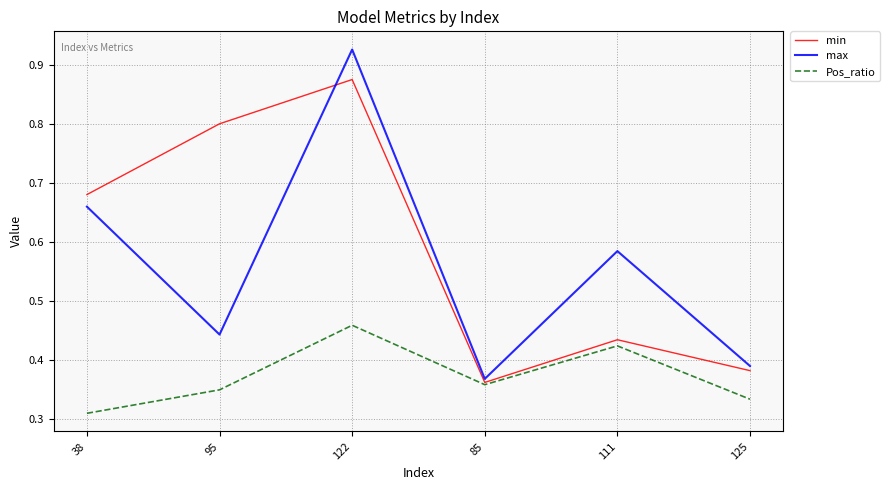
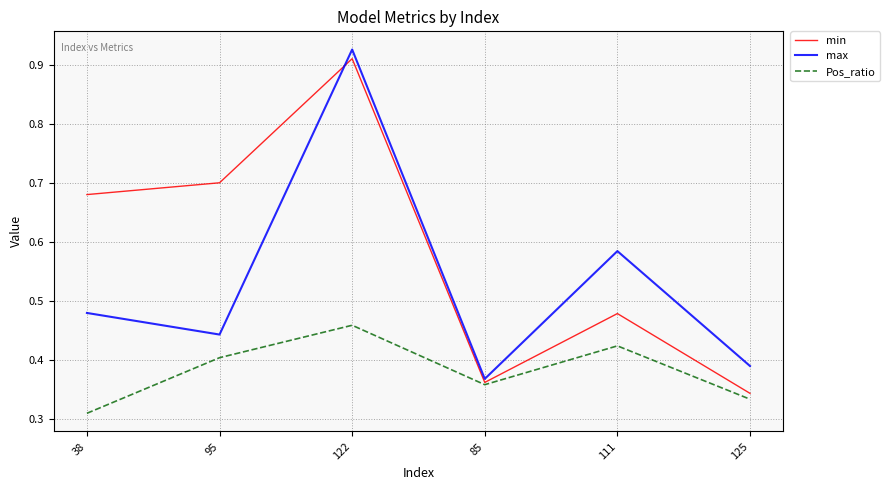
  {
    "min": {
      "38": 0.68,
-     "95": 0.8,
-     "122": 0.87,
-     "111": 0.43,
-     "125": 0.38
+     "95": 0.7,
+     "122": 0.91,
+     "111": 0.48,
+     "125": 0.34
    },
    "max": {
-     "38": 0.66,
+     "38": 0.48,
      "95": 0.44,
      "122": 0.93,
      "85": 0.37,
      "111": 0.58,
      "125": 0.39
    },
    "Pos_ratio": {
      "38": 0.31,
-     "95": 0.35,
+     "95": 0.40,
      "122": 0.46,
      "111": 0.42,
      "125": 0.33
    }
  }
